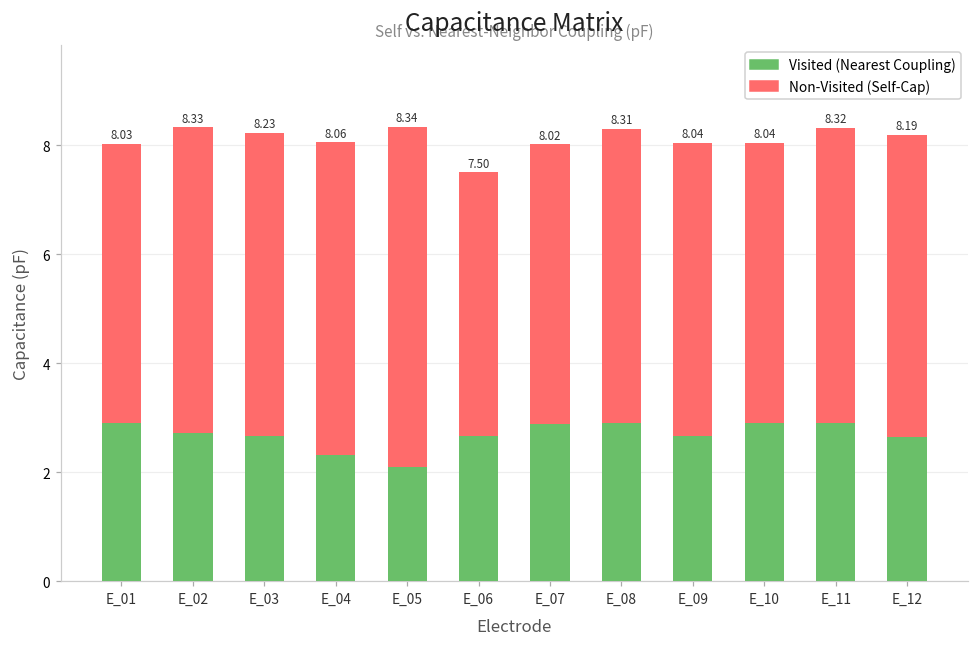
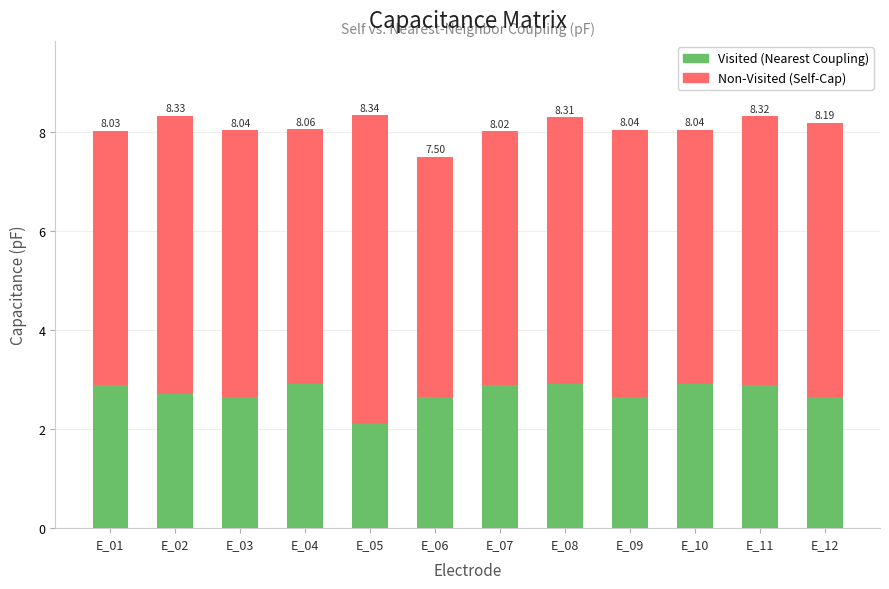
  {
    "Non-Visited (Self-Cap)": {
      "E_01": 8.03,
      "E_02": 8.33,
-     "E_03": 8.23,
+     "E_03": 8.04,
      "E_04": 8.06,
      "E_05": 8.34,
      "E_06": 7.50,
      "E_07": 8.02,
      "E_08": 8.31,
      "E_09": 8.04,
      "E_10": 8.04,
      "E_11": 8.32,
      "E_12": 8.19
    },
    "Visited (Nearest Coupling)": {
-     "E_04": 2.3
+     "E_04": 2.9
    }
  }
